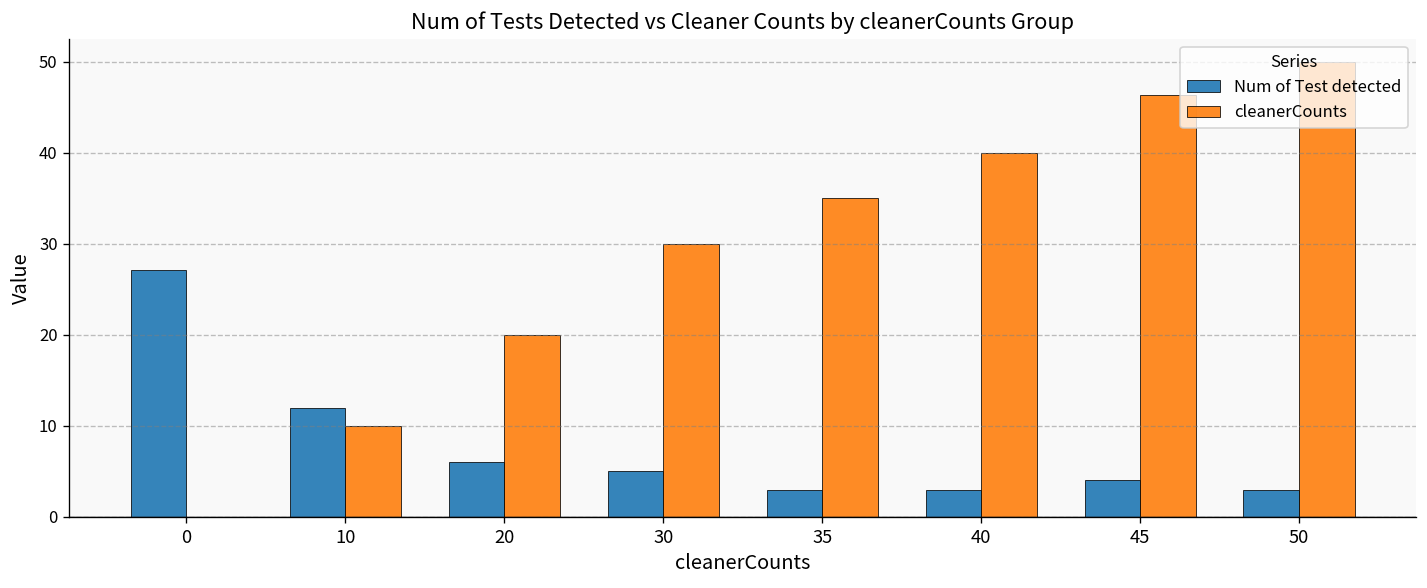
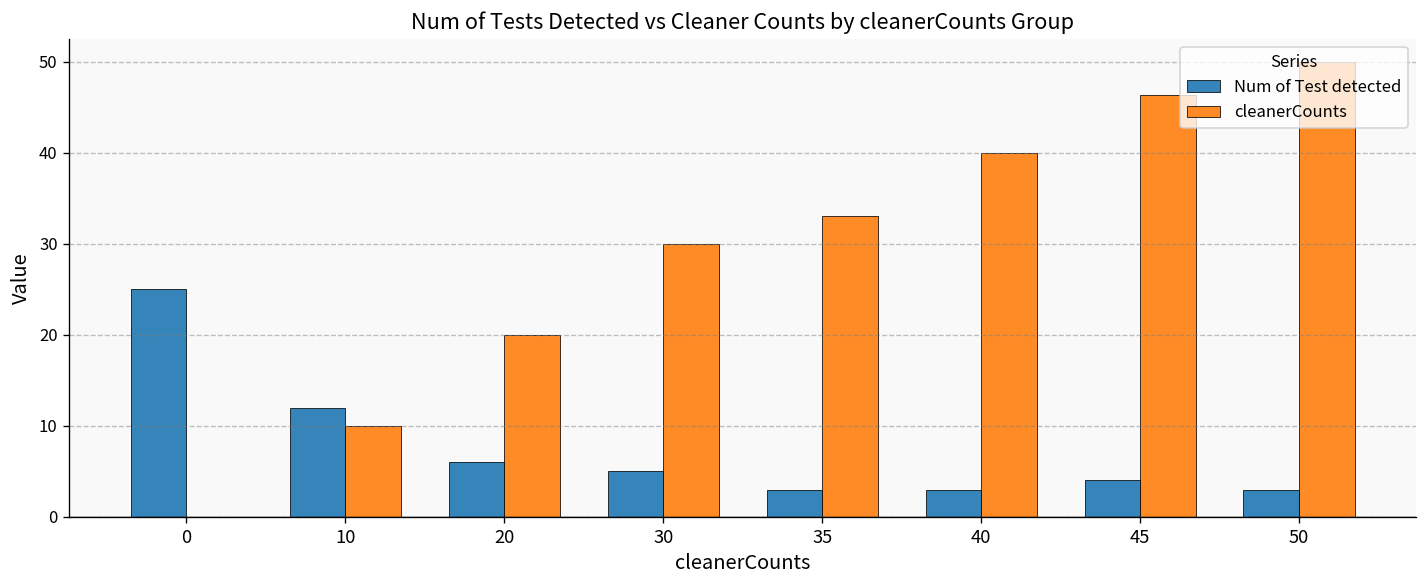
  {
    "Num of Test detected": {
-     "0": 27,
+     "0": 25,
      "10": 12,
      "20": 6,
      "30": 5,
      "35": 3,
      "40": 3,
      "45": 4,
      "50": 3
    },
    "cleanerCounts": {
      "0": 0,
      "10": 10,
      "20": 20,
      "30": 30,
-     "35": 35,
+     "35": 33,
      "40": 40,
      "45": 46
    }
  }
